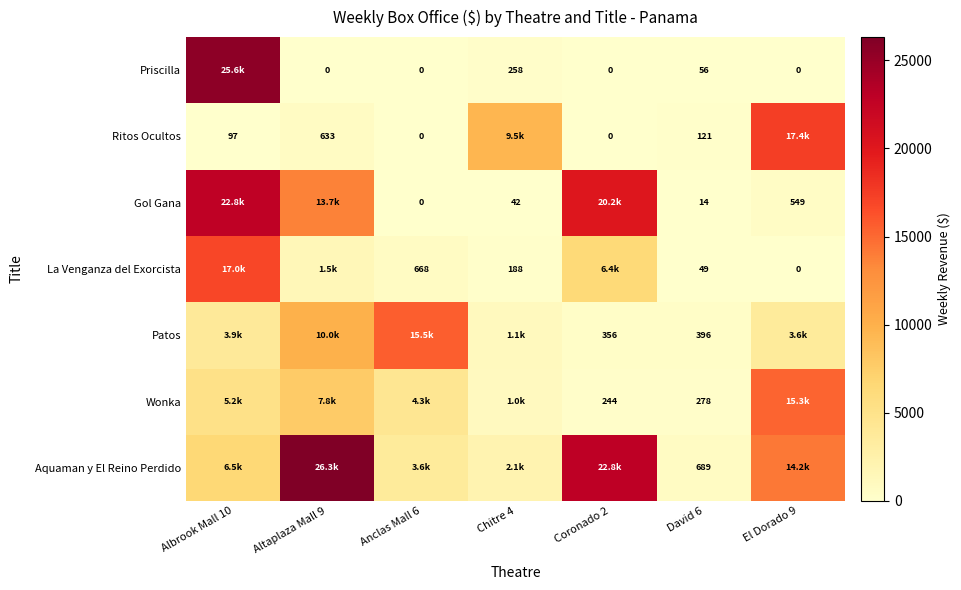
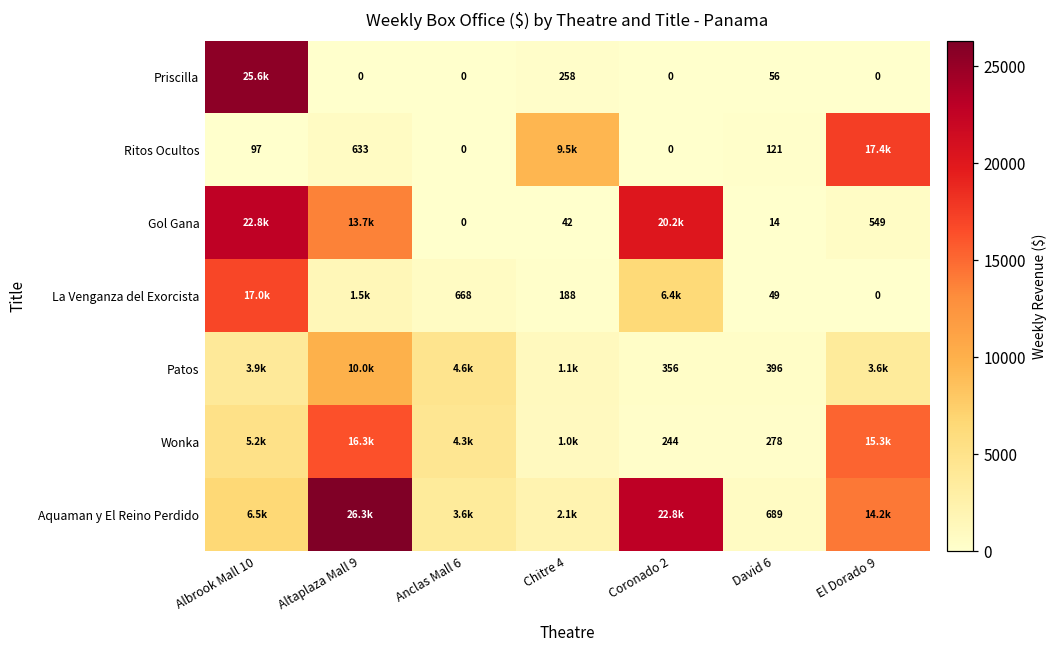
  {
    "Priscilla": {
      "Albrook Mall 10": "25.6k",
      "Altaplaza Mall 9": "0",
      "Anclas Mall 6": "0",
      "Chitre 4": "258",
      "Coronado 2": "0",
      "David 6": "56",
      "El Dorado 9": "0"
    },
    "Ritos Ocultos": {
      "Albrook Mall 10": "97",
      "Altaplaza Mall 9": "633",
      "Anclas Mall 6": "0",
      "Chitre 4": "9.5k",
      "Coronado 2": "0",
      "David 6": "121",
      "El Dorado 9": "17.4k"
    },
    "Gol Gana": {
      "Albrook Mall 10": "22.8k",
      "Altaplaza Mall 9": "13.7k",
      "Anclas Mall 6": "0",
      "Chitre 4": "42",
      "Coronado 2": "20.2k",
      "David 6": "14",
      "El Dorado 9": "549"
    },
    "La Venganza del Exorcista": {
      "Albrook Mall 10": "17.0k",
      "Altaplaza Mall 9": "1.5k",
      "Anclas Mall 6": "668",
      "Chitre 4": "188",
      "Coronado 2": "6.4k",
      "David 6": "49",
      "El Dorado 9": "0"
    },
    "Patos": {
      "Albrook Mall 10": "3.9k",
      "Altaplaza Mall 9": "10.0k",
-     "Anclas Mall 6": "15.5k",
+     "Anclas Mall 6": "4.6k",
      "Chitre 4": "1.1k",
      "Coronado 2": "356",
      "David 6": "396",
      "El Dorado 9": "3.6k"
    },
    "Wonka": {
      "Albrook Mall 10": "5.2k",
-     "Altaplaza Mall 9": "7.8k",
+     "Altaplaza Mall 9": "16.3k",
      "Anclas Mall 6": "4.3k",
      "Chitre 4": "1.0k",
      "Coronado 2": "244",
      "David 6": "278",
      "El Dorado 9": "15.3k"
    },
    "Aquaman y El Reino Perdido": {
      "Albrook Mall 10": "6.5k",
      "Altaplaza Mall 9": "26.3k",
      "Anclas Mall 6": "3.6k",
      "Chitre 4": "2.1k",
      "Coronado 2": "22.8k",
      "David 6": "689",
      "El Dorado 9": "14.2k"
    }
  }
